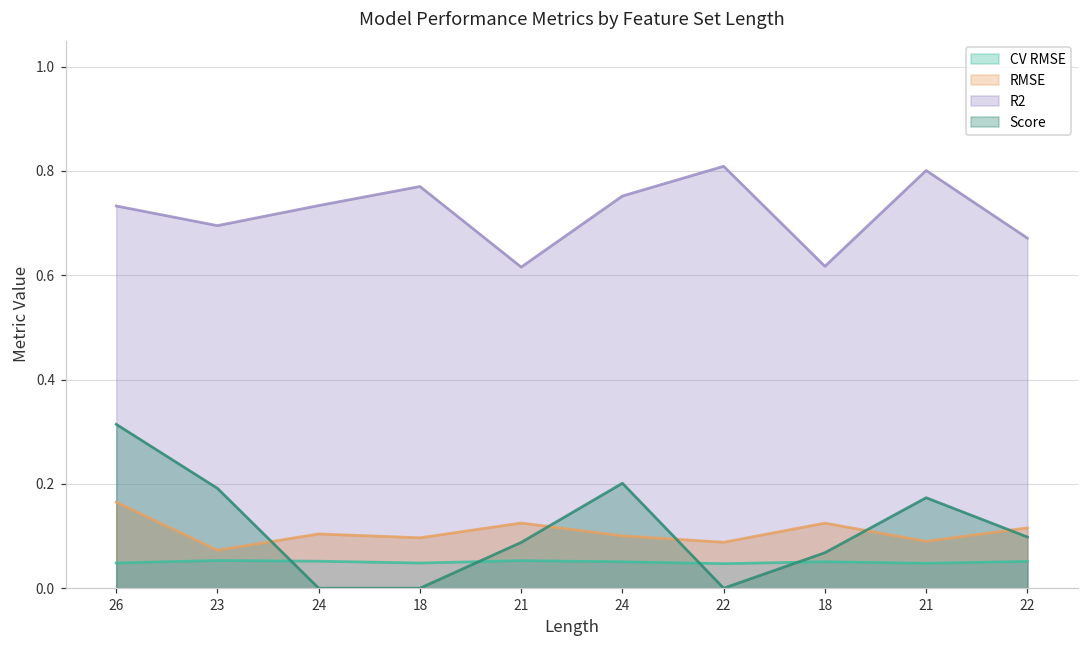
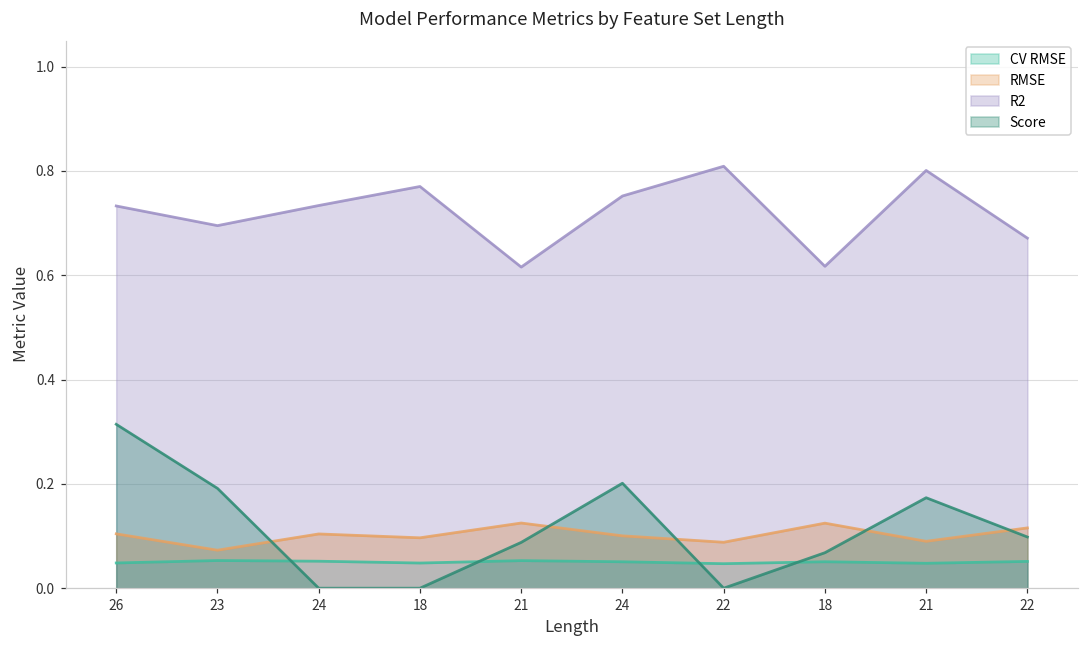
  {
    "RMSE": {
-     "26": 0.17,
+     "26": 0.10,
      "23": 0.07
    },
    "R2": {
      "26": 0.73,
      "23": 0.70
    }
  }
